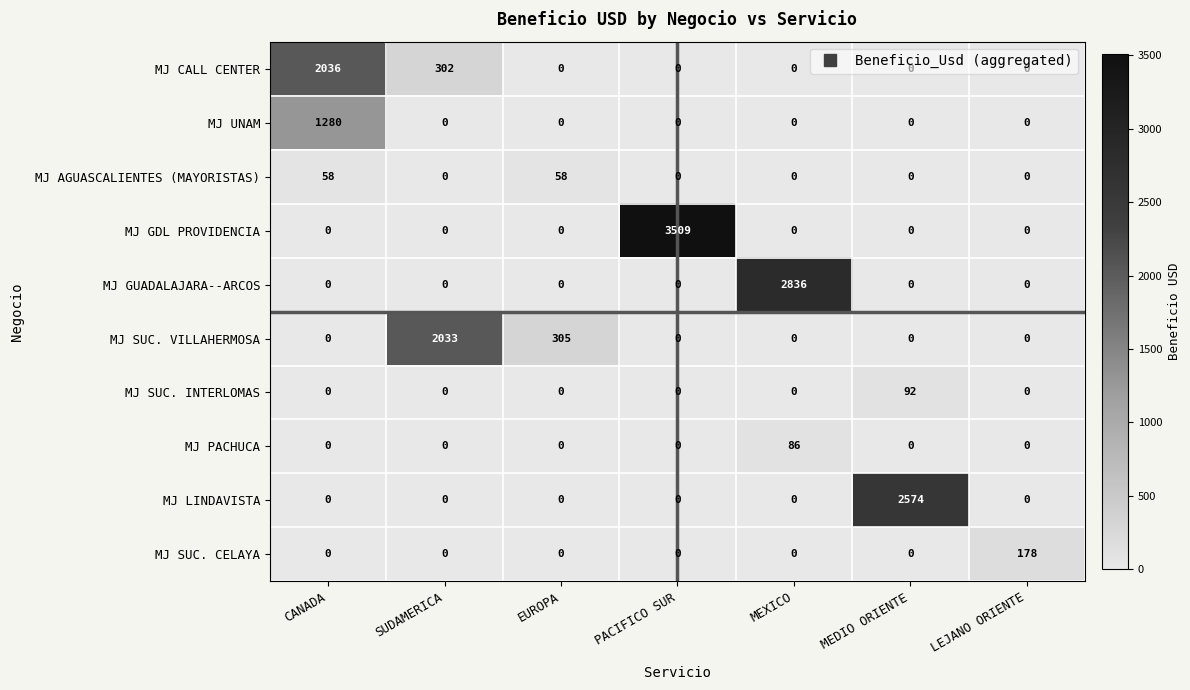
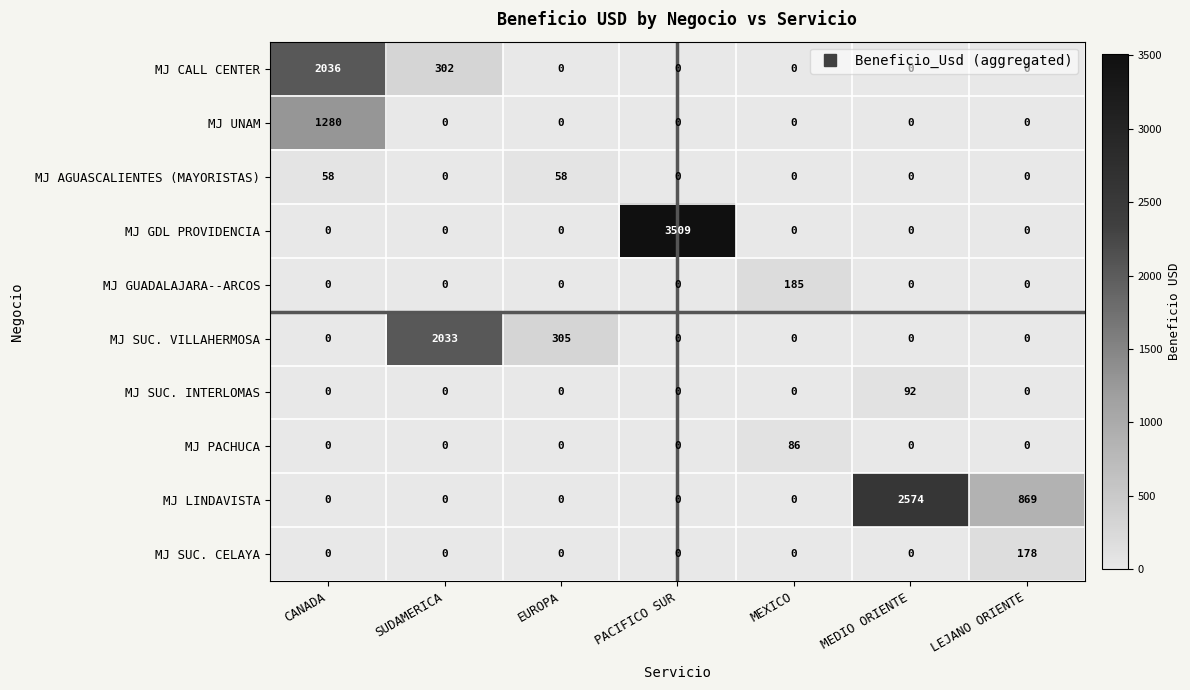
  {
    "MJ CALL CENTER": {
      "CANADA": 2036,
      "SUDAMERICA": 302,
      "EUROPA": 0,
      "PACIFICO SUR": 0,
      "MEXICO": 0
    },
    "MJ UNAM": {
      "CANADA": 1280,
      "SUDAMERICA": 0,
      "EUROPA": 0,
      "PACIFICO SUR": 0,
      "MEXICO": 0,
      "MEDIO ORIENTE": 0,
      "LEJANO ORIENTE": 0
    },
    "MJ AGUASCALIENTES (MAYORISTAS)": {
      "CANADA": 58,
      "SUDAMERICA": 0,
      "EUROPA": 58,
      "PACIFICO SUR": 0,
      "MEXICO": 0,
      "MEDIO ORIENTE": 0,
      "LEJANO ORIENTE": 0
    },
    "MJ GDL PROVIDENCIA": {
      "CANADA": 0,
      "SUDAMERICA": 0,
      "EUROPA": 0,
      "PACIFICO SUR": 3509,
      "MEXICO": 0,
      "MEDIO ORIENTE": 0,
      "LEJANO ORIENTE": 0
    },
    "MJ GUADALAJARA--ARCOS": {
      "CANADA": 0,
      "SUDAMERICA": 0,
      "EUROPA": 0,
      "PACIFICO SUR": 0,
-     "MEXICO": 2836,
+     "MEXICO": 185,
      "MEDIO ORIENTE": 0,
      "LEJANO ORIENTE": 0
    },
    "MJ SUC. VILLAHERMOSA": {
      "CANADA": 0,
      "SUDAMERICA": 2033,
      "EUROPA": 305,
      "PACIFICO SUR": 0,
      "MEXICO": 0,
      "MEDIO ORIENTE": 0,
      "LEJANO ORIENTE": 0
    },
    "MJ SUC. INTERLOMAS": {
      "CANADA": 0,
      "SUDAMERICA": 0,
      "EUROPA": 0,
      "PACIFICO SUR": 0,
      "MEXICO": 0,
      "MEDIO ORIENTE": 92,
      "LEJANO ORIENTE": 0
    },
    "MJ PACHUCA": {
      "CANADA": 0,
      "SUDAMERICA": 0,
      "EUROPA": 0,
      "PACIFICO SUR": 0,
      "MEXICO": 86,
      "MEDIO ORIENTE": 0,
      "LEJANO ORIENTE": 0
    },
    "MJ LINDAVISTA": {
      "CANADA": 0,
      "SUDAMERICA": 0,
      "EUROPA": 0,
      "PACIFICO SUR": 0,
      "MEXICO": 0,
      "MEDIO ORIENTE": 2574,
-     "LEJANO ORIENTE": 0
+     "LEJANO ORIENTE": 869
    },
    "MJ SUC. CELAYA": {
      "CANADA": 0,
      "SUDAMERICA": 0,
      "EUROPA": 0,
      "PACIFICO SUR": 0,
      "MEXICO": 0,
      "MEDIO ORIENTE": 0,
      "LEJANO ORIENTE": 178
    }
  }
